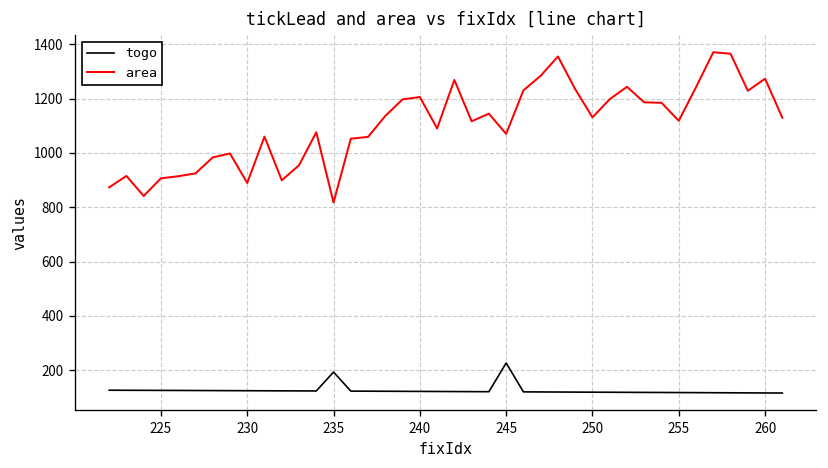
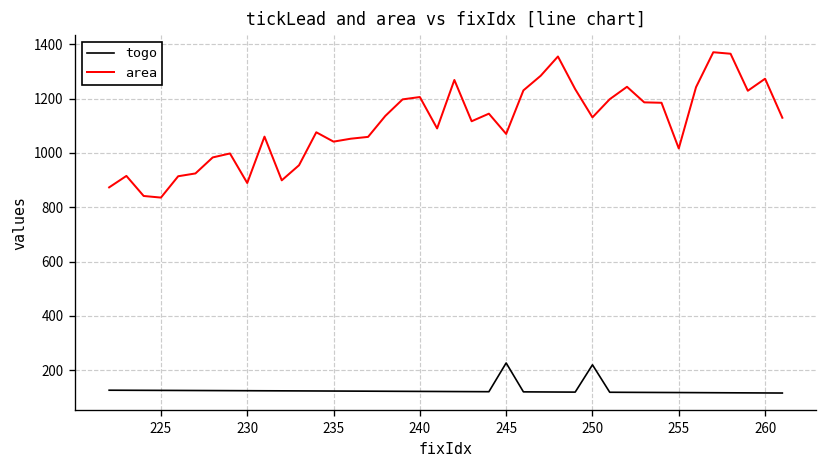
  {
    "togo": {
      "225": 130,
      "230": 120,
-     "235": 190,
+     "235": 120,
      "240": 120,
      "245": 230,
-     "250": 120,
+     "250": 220,
      "255": 120,
      "260": 120
    },
    "area": {
-     "225": 910,
+     "225": 840,
      "230": 890,
-     "235": 820,
+     "235": 1040,
      "240": 1210,
      "245": 1070,
      "250": 1130,
-     "255": 1120,
+     "255": 1020,
      "260": 1270
    }
  }
